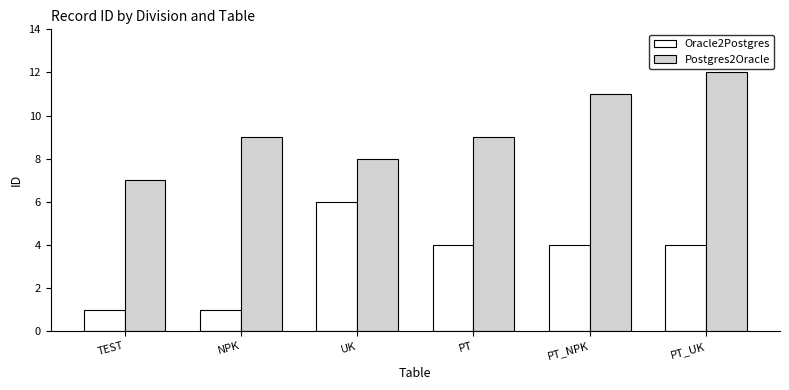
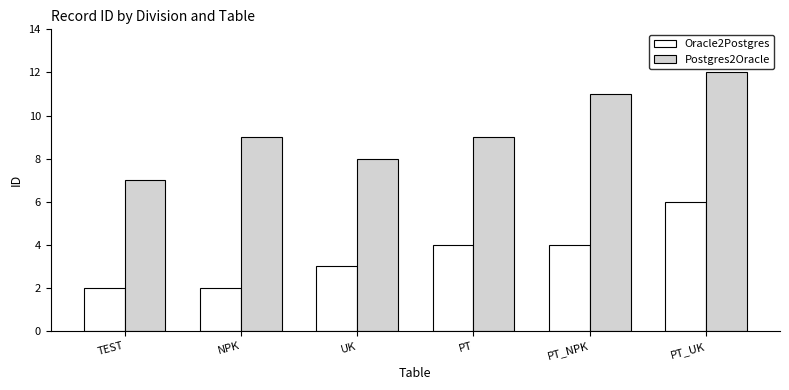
  {
    "Oracle2Postgres": {
-     "TEST": 1,
-     "NPK": 1,
-     "UK": 6,
+     "TEST": 2,
+     "NPK": 2,
+     "UK": 3,
      "PT": 4,
      "PT_NPK": 4,
-     "PT_UK": 4
+     "PT_UK": 6
    },
    "Postgres2Oracle": {
      "TEST": 7,
      "NPK": 9,
      "UK": 8,
      "PT": 9,
      "PT_NPK": 11,
      "PT_UK": 12
    }
  }
